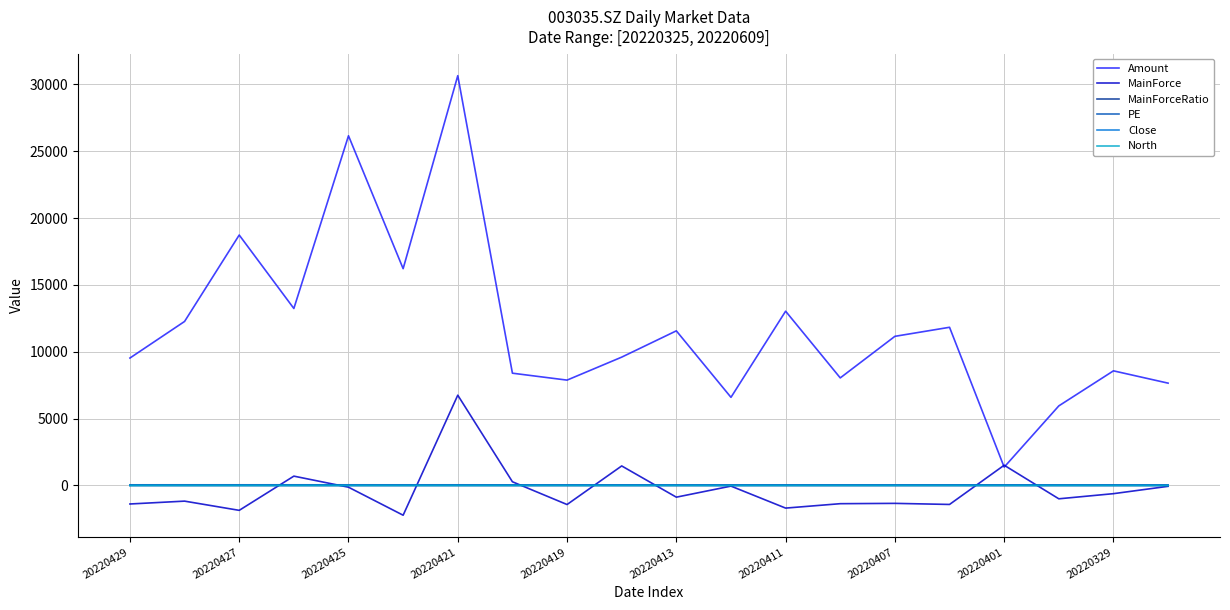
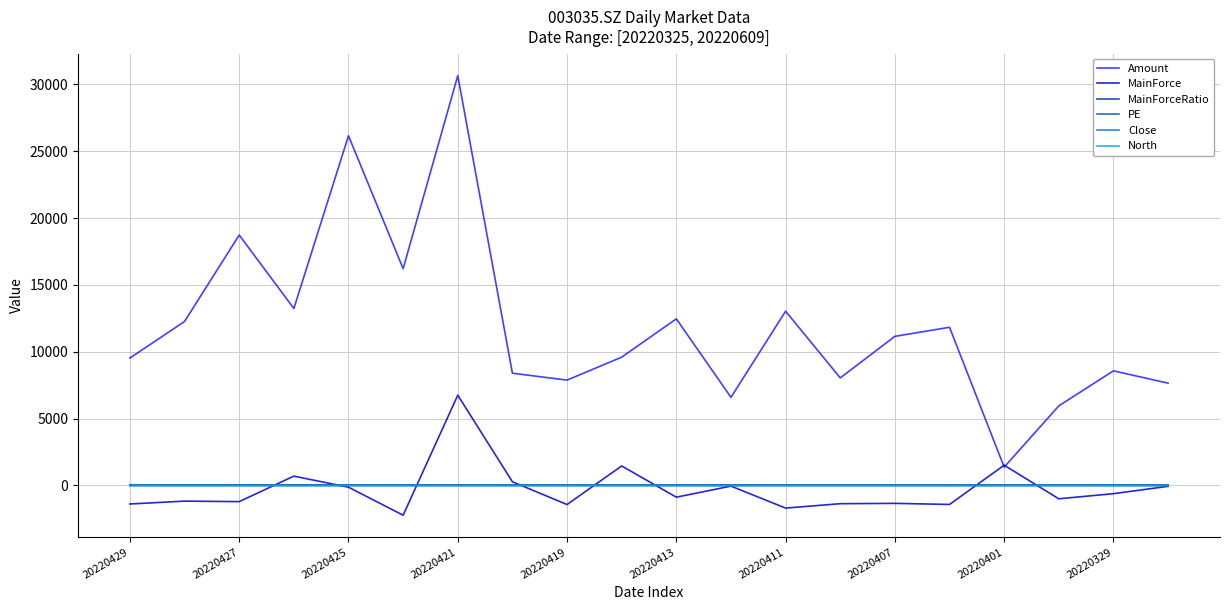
  {
    "Amount": {
      "20220429": 9500,
      "20220427": 18700,
      "20220425": 26100,
      "20220421": 30600,
      "20220419": 7900,
-     "20220413": 11600,
+     "20220413": 12500,
      "20220411": 13000,
      "20220407": 11200,
      "20220329": 8600
    },
    "MainForce": {
      "20220429": -1400,
-     "20220427": -1900,
+     "20220427": -1200,
      "20220421": 6800,
      "20220419": -1400,
      "20220413": -900,
      "20220411": -1700,
      "20220407": -1300,
      "20220329": -600
    }
  }
